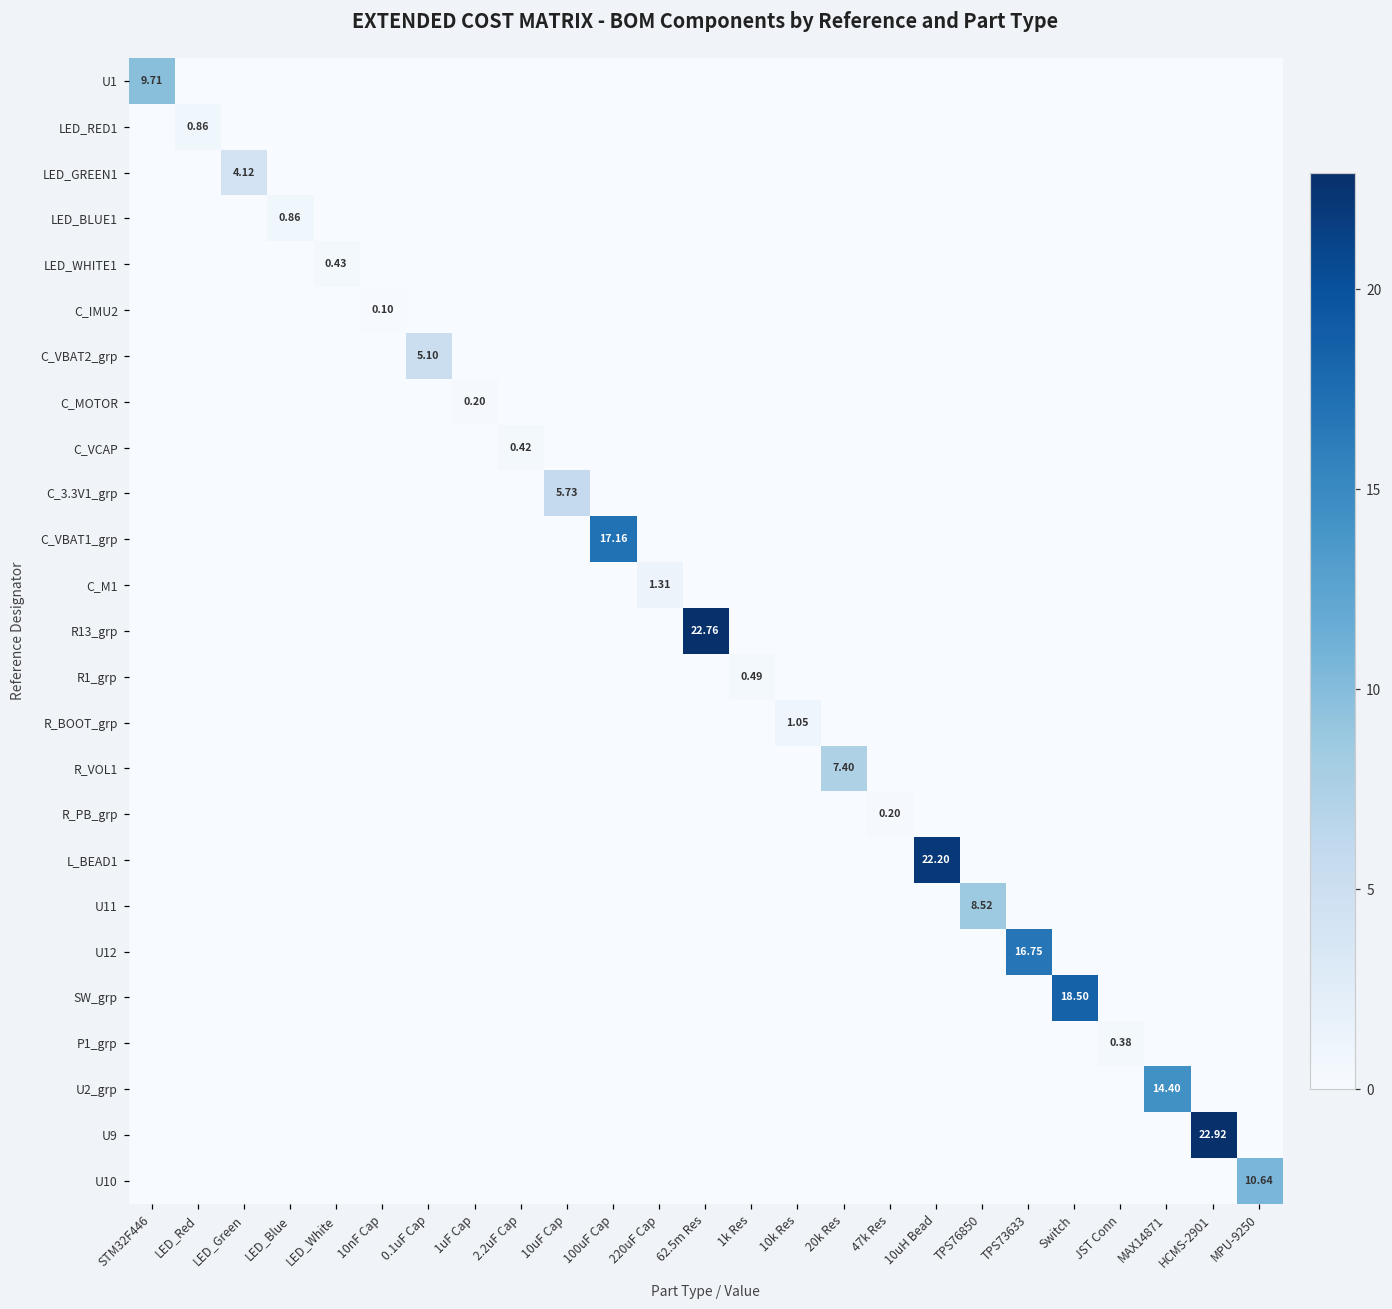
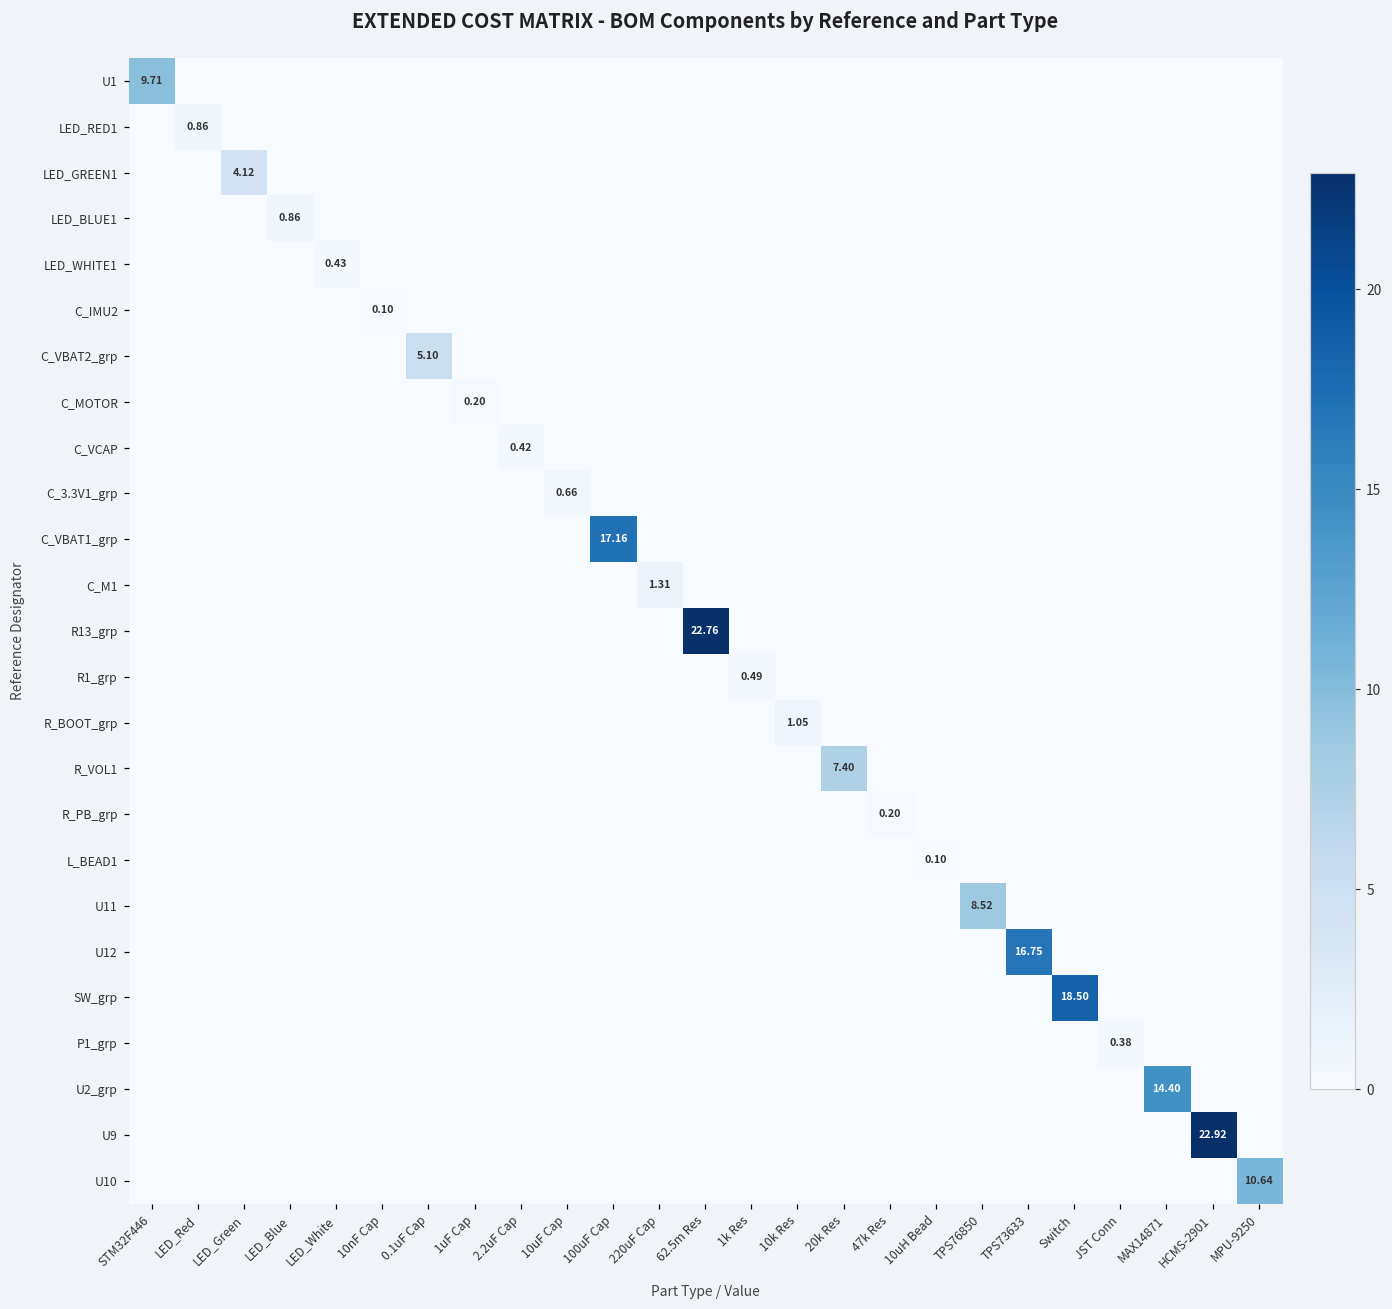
  {
    "U1": {
      "STM32F446": 9.71
    },
    "LED_RED1": {
      "LED_Red": 0.86
    },
    "LED_GREEN1": {
      "LED_Green": 4.12
    },
    "LED_BLUE1": {
      "LED_Blue": 0.86
    },
    "LED_WHITE1": {
      "LED_White": 0.43
    },
    "C_IMU2": {
      "10nF Cap": 0.10
    },
    "C_VBAT2_grp": {
      "0.1uF Cap": 5.10
    },
    "C_MOTOR": {
      "1uF Cap": 0.20
    },
    "C_VCAP": {
      "2.2uF Cap": 0.42
    },
    "C_3.3V1_grp": {
-     "10uF Cap": 5.73
+     "10uF Cap": 0.66
    },
    "C_VBAT1_grp": {
      "100uF Cap": 17.16
    },
    "C_M1": {
      "220uF Cap": 1.31
    },
    "R13_grp": {
      "62.5m Res": 22.76
    },
    "R1_grp": {
      "1k Res": 0.49
    },
    "R_BOOT_grp": {
      "10k Res": 1.05
    },
    "R_VOL1": {
      "20k Res": 7.40
    },
    "R_PB_grp": {
      "47k Res": 0.20
    },
    "L_BEAD1": {
-     "10uH Bead": 22.20
+     "10uH Bead": 0.10
    },
    "U11": {
      "TPS76850": 8.52
    },
    "U12": {
      "TPS73633": 16.75
    },
    "SW_grp": {
      "Switch": 18.50
    },
    "P1_grp": {
      "JST Conn": 0.38
    },
    "U2_grp": {
      "MAX14871": 14.40
    },
    "U9": {
      "HCMS-2901": 22.92
    },
    "U10": {
      "MPU-9250": 10.64
    }
  }
